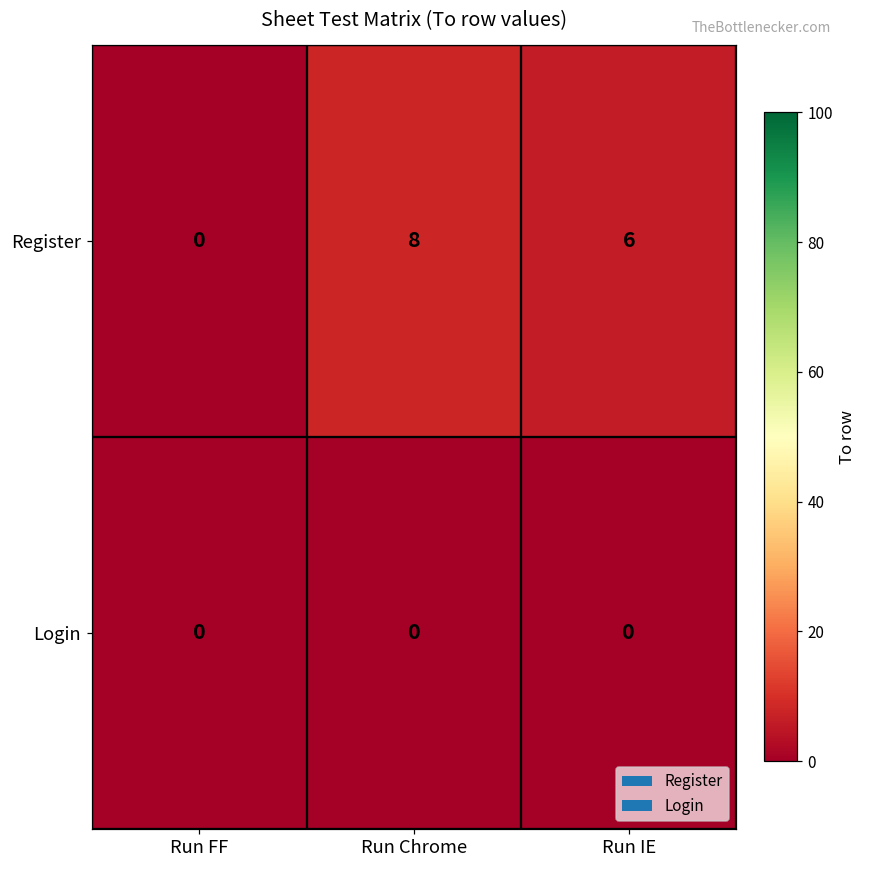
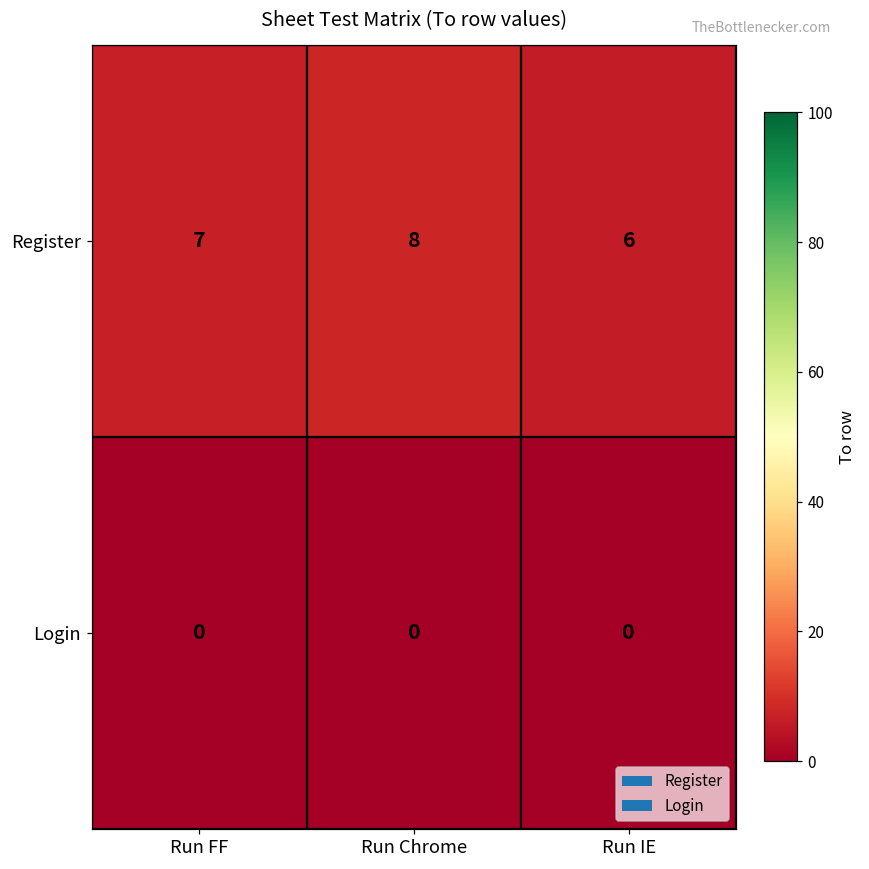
  {
    "Register": {
-     "Run FF": 0,
+     "Run FF": 7,
      "Run Chrome": 8,
      "Run IE": 6
    },
    "Login": {
      "Run FF": 0,
      "Run Chrome": 0,
      "Run IE": 0
    }
  }
